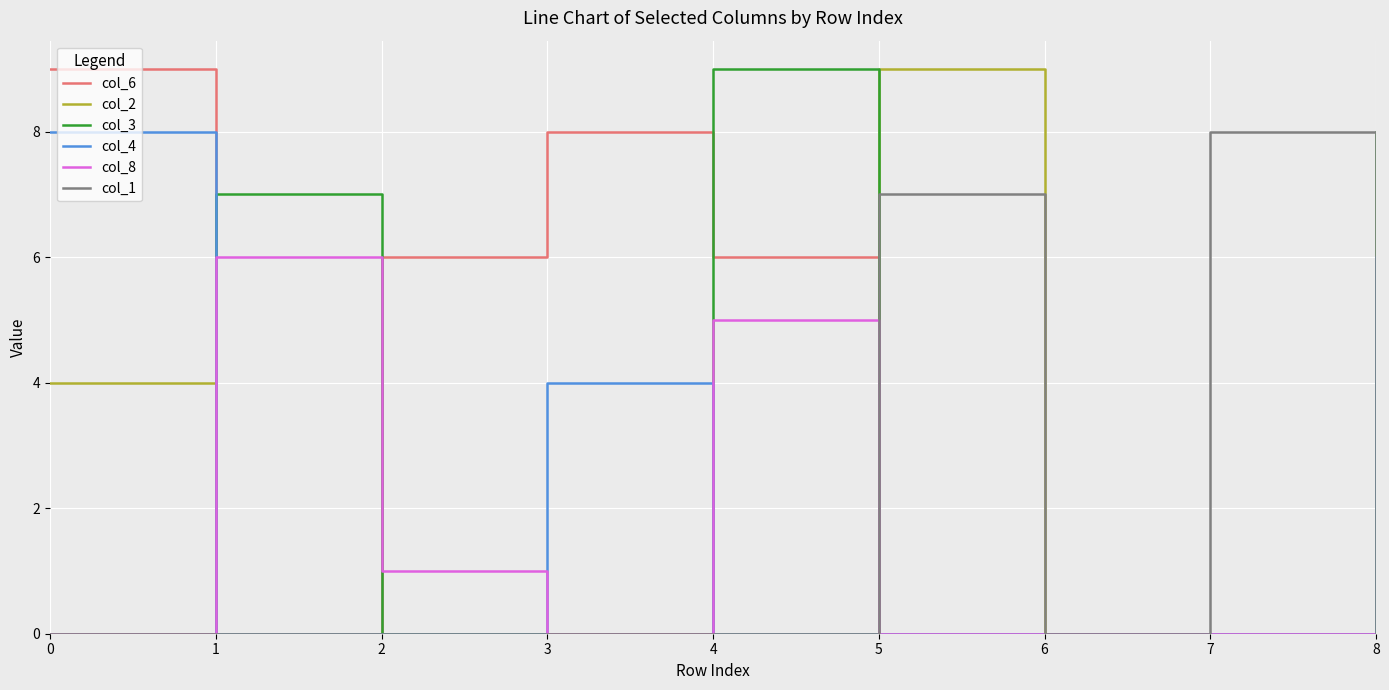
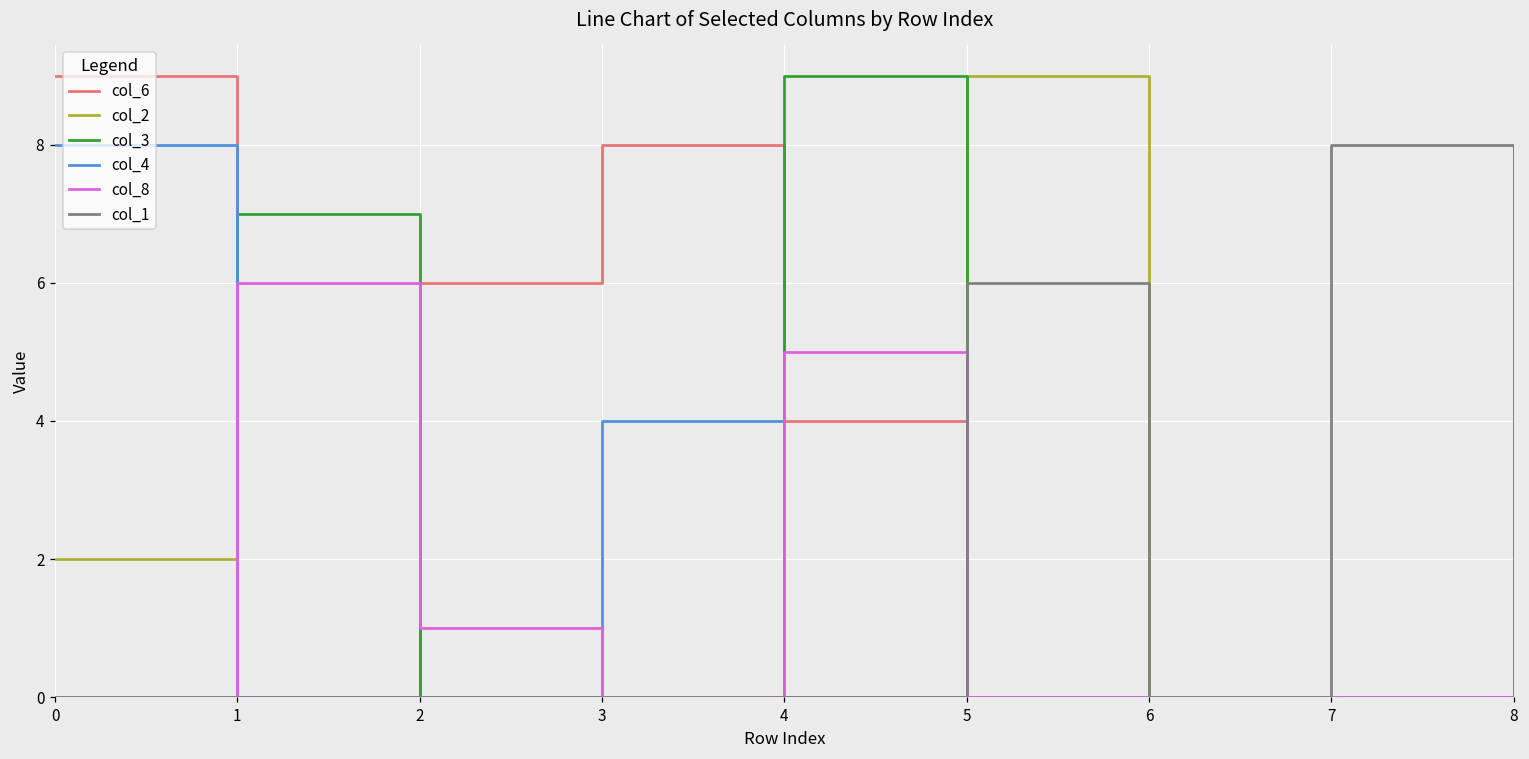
  {
    "col_6": {
      "0": 9,
      "2": 6,
      "3": 8,
-     "4": 6
+     "4": 4
    },
    "col_2": {
-     "0": 4,
+     "0": 2,
      "5": 9,
      "8": 2
    },
    "col_3": {
      "1": 7,
      "4": 9,
      "8": 8
    },
    "col_4": {
      "0": 8,
      "3": 4,
      "8": 6
    },
    "col_8": {
      "1": 6,
      "2": 1,
      "4": 5
    },
    "col_1": {
-     "5": 7,
+     "5": 6,
      "7": 8
    }
  }
